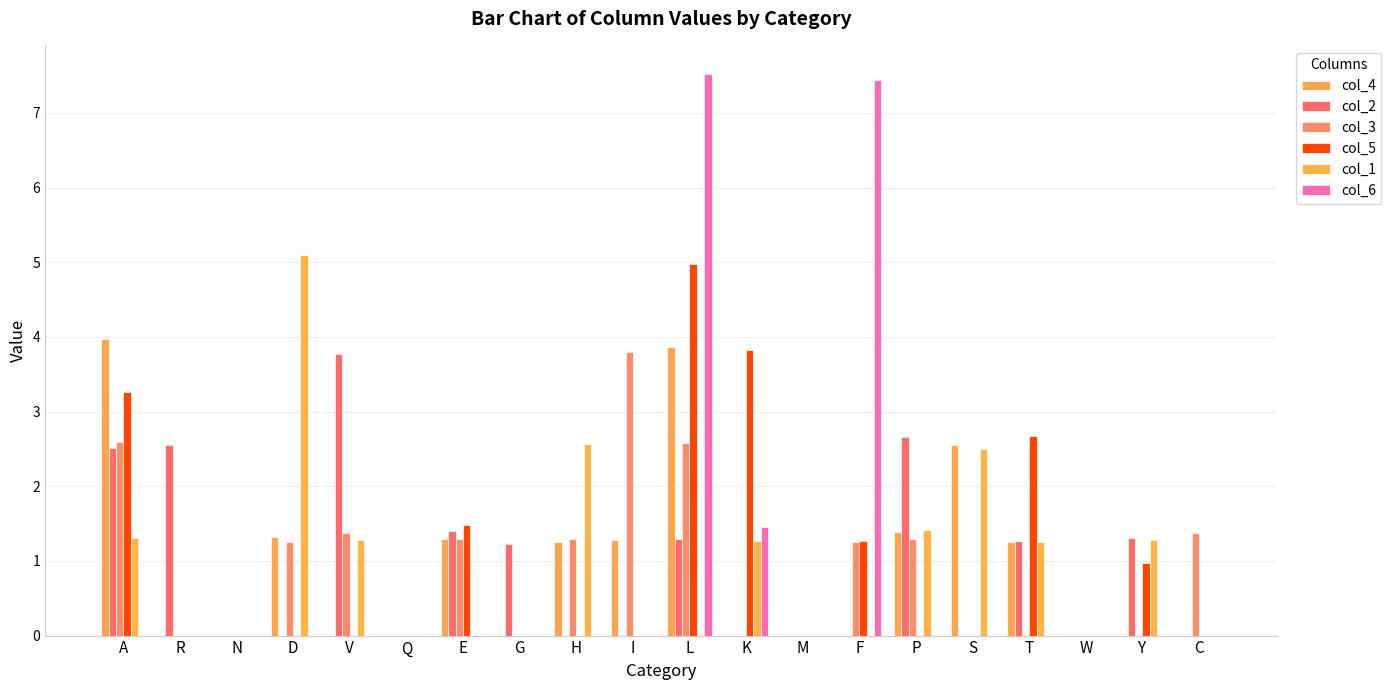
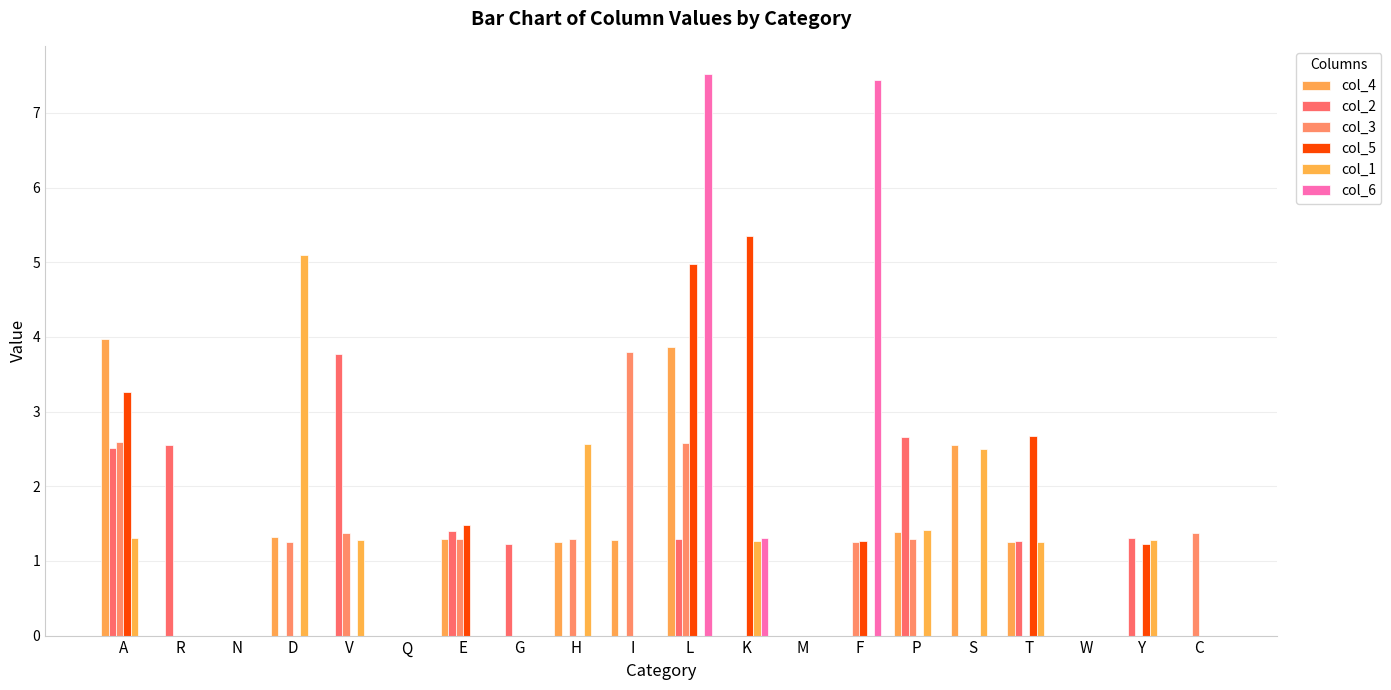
  {
    "col_5": {
      "A": 3.3,
      "R": 0.0,
      "N": 0.0,
      "D": 0.0,
      "V": 0.0,
      "Q": 0.0,
      "E": 1.5,
      "G": 0.0,
      "H": 0.0,
      "I": 0.0,
      "L": 5.0,
-     "K": 3.8,
+     "K": 5.4,
      "M": 0.0,
      "F": 1.3,
      "P": 0.0,
      "S": 0.0,
      "T": 2.7,
      "W": 0.0,
-     "Y": 1.0,
+     "Y": 1.2,
      "C": 0.0
    },
    "col_6": {
      "A": 0.0,
      "R": 0.0,
      "N": 0.0,
      "D": 0.0,
      "V": 0.0,
      "Q": 0.0,
      "E": 0.0,
      "G": 0.0,
      "H": 0.0,
      "I": 0.0,
      "L": 7.5,
-     "K": 1.4,
+     "K": 1.3,
      "M": 0.0,
      "F": 7.4,
      "P": 0.0,
      "S": 0.0,
      "T": 0.0,
      "W": 0.0,
      "Y": 0.0,
      "C": 0.0
    }
  }
